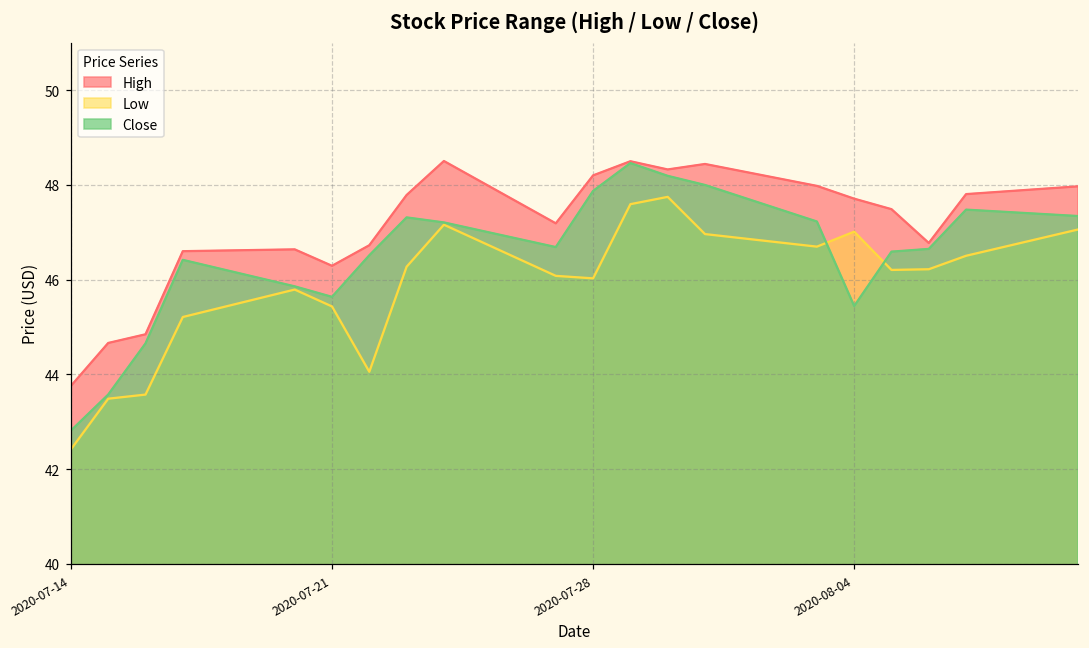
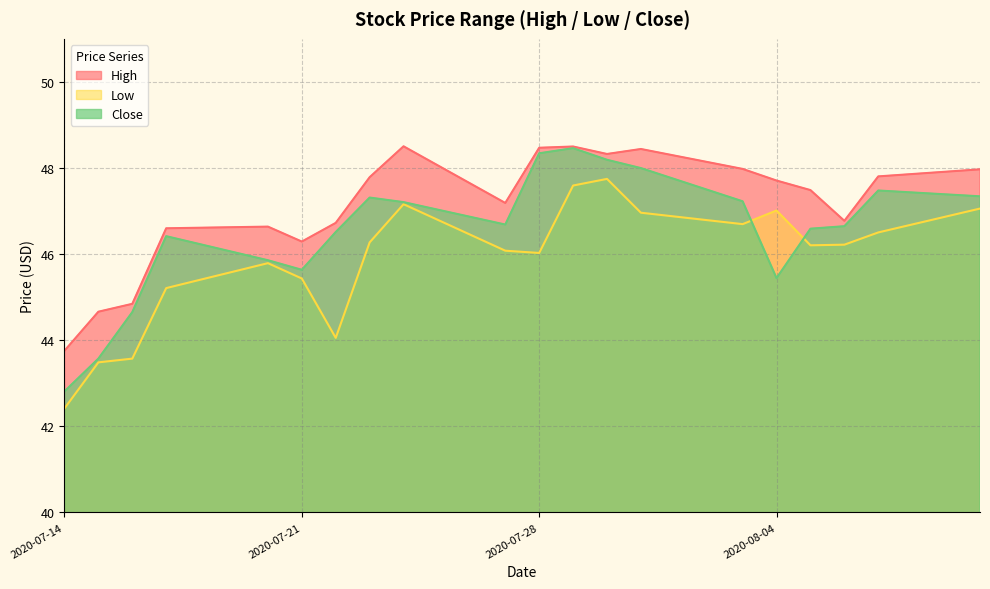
  {
    "High": {
      "2020-07-14": 43.8,
      "2020-07-21": 46.3,
-     "2020-07-28": 48.2,
+     "2020-07-28": 48.5,
      "2020-08-04": 47.7
    },
    "Low": {
      "2020-07-14": 42.4,
      "2020-07-21": 45.4,
      "2020-07-28": 46.0,
      "2020-08-04": 47.0
    },
    "Close": {
      "2020-07-14": 42.8,
      "2020-07-21": 45.6,
-     "2020-07-28": 47.9,
+     "2020-07-28": 48.3,
      "2020-08-04": 45.4
    }
  }
